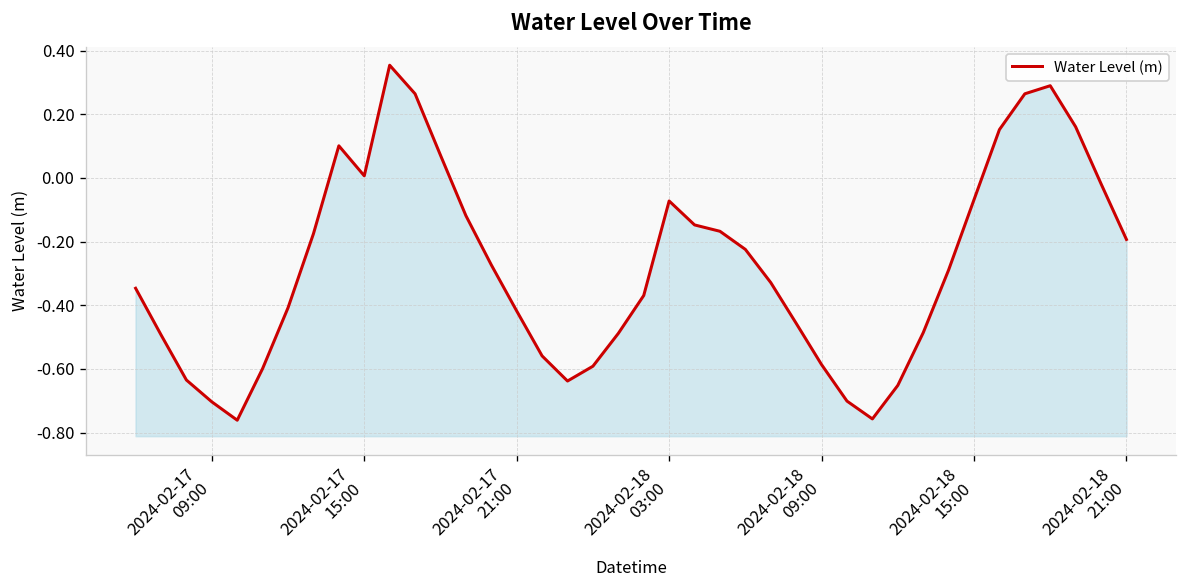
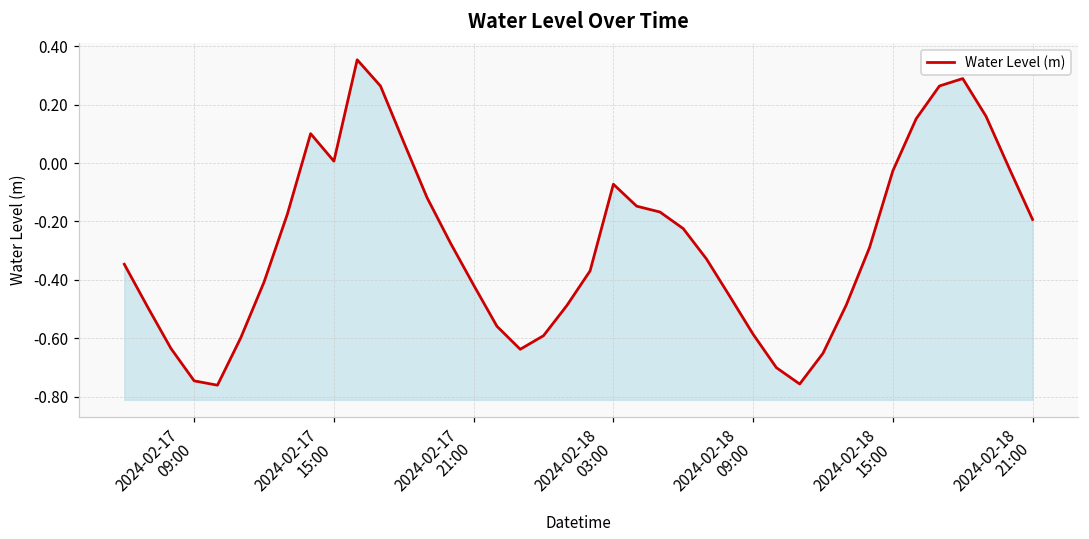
  {
-   "2024-02-17 09:00": -0.70,
+   "2024-02-17 09:00": -0.75,
    "2024-02-17 15:00": 0.01,
    "2024-02-17 21:00": -0.42,
    "2024-02-18 03:00": -0.07,
    "2024-02-18 09:00": -0.59,
-   "2024-02-18 15:00": -0.07,
+   "2024-02-18 15:00": -0.03,
    "2024-02-18 21:00": -0.19
  }
